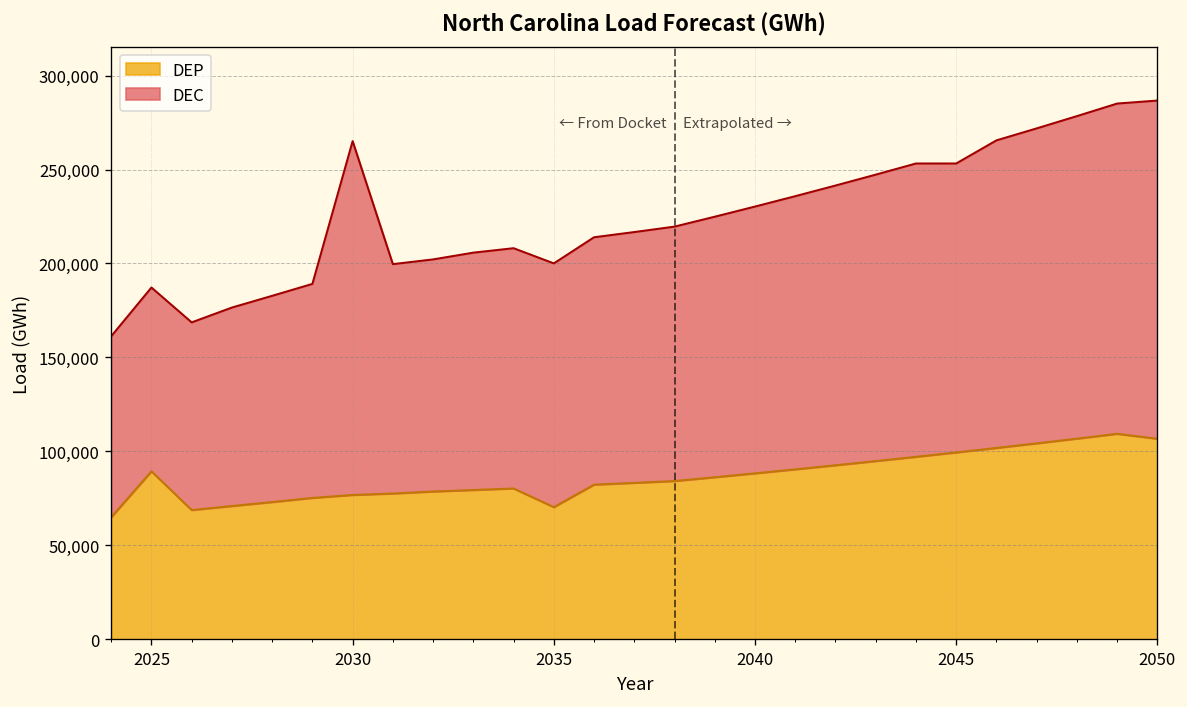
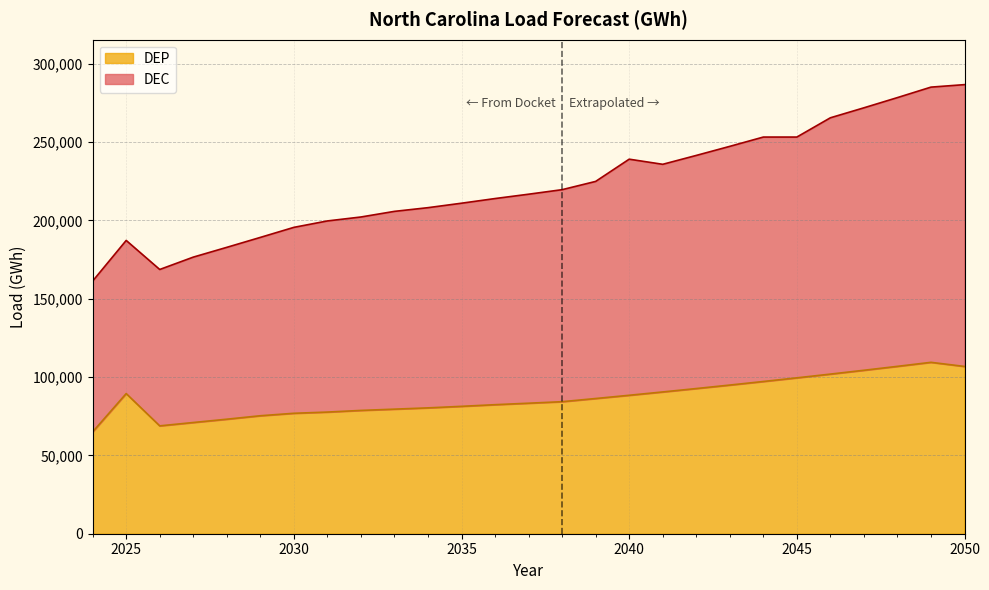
  {
    "DEP": {
      "2025": "89,000",
      "2030": "77,000",
-     "2035": "70,000",
+     "2035": "81,000",
      "2040": "88,000",
      "2045": "100,000",
      "2050": "107,000"
    },
    "DEC": {
      "2025": "98,000",
-     "2030": "188,000",
+     "2030": "119,000",
      "2035": "130,000",
-     "2040": "142,000",
+     "2040": "151,000",
      "2045": "154,000",
      "2050": "180,000"
    }
  }
